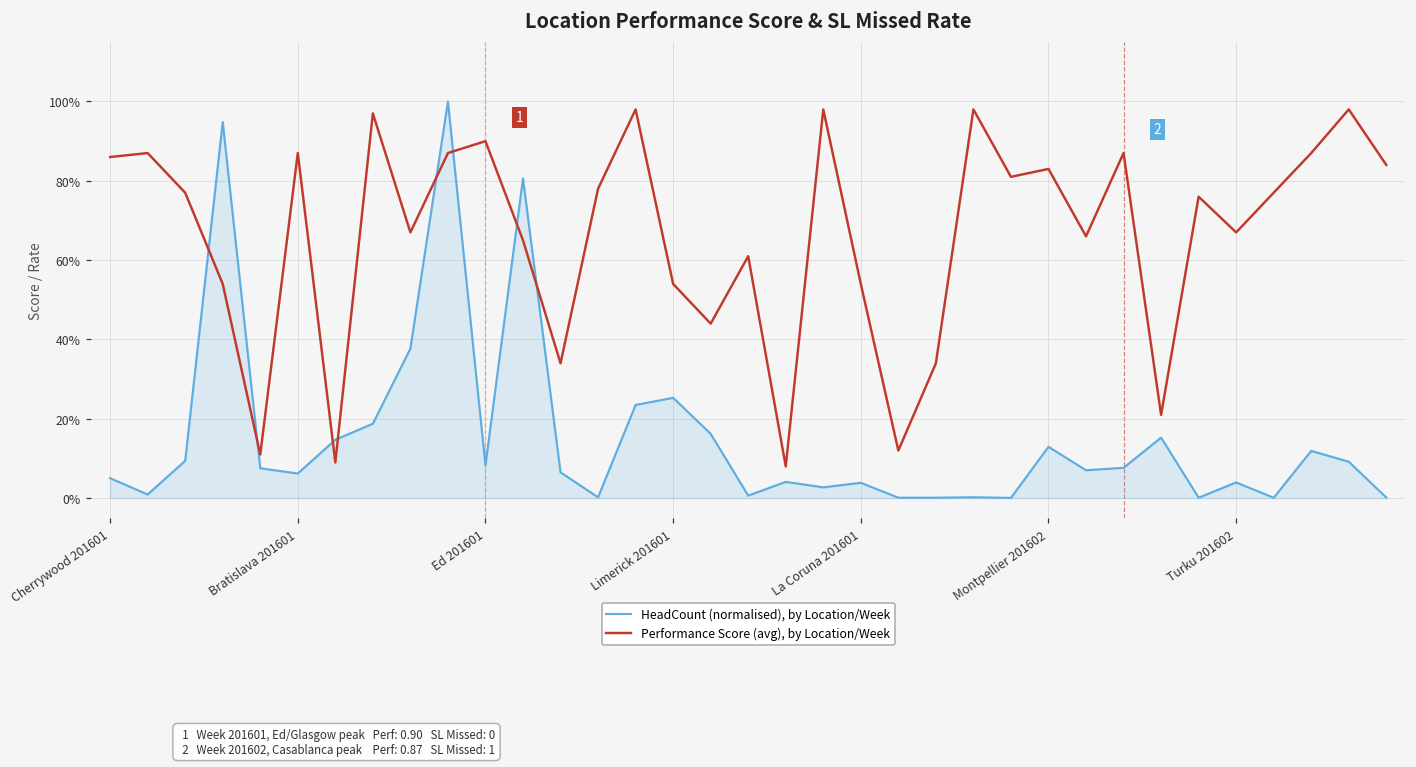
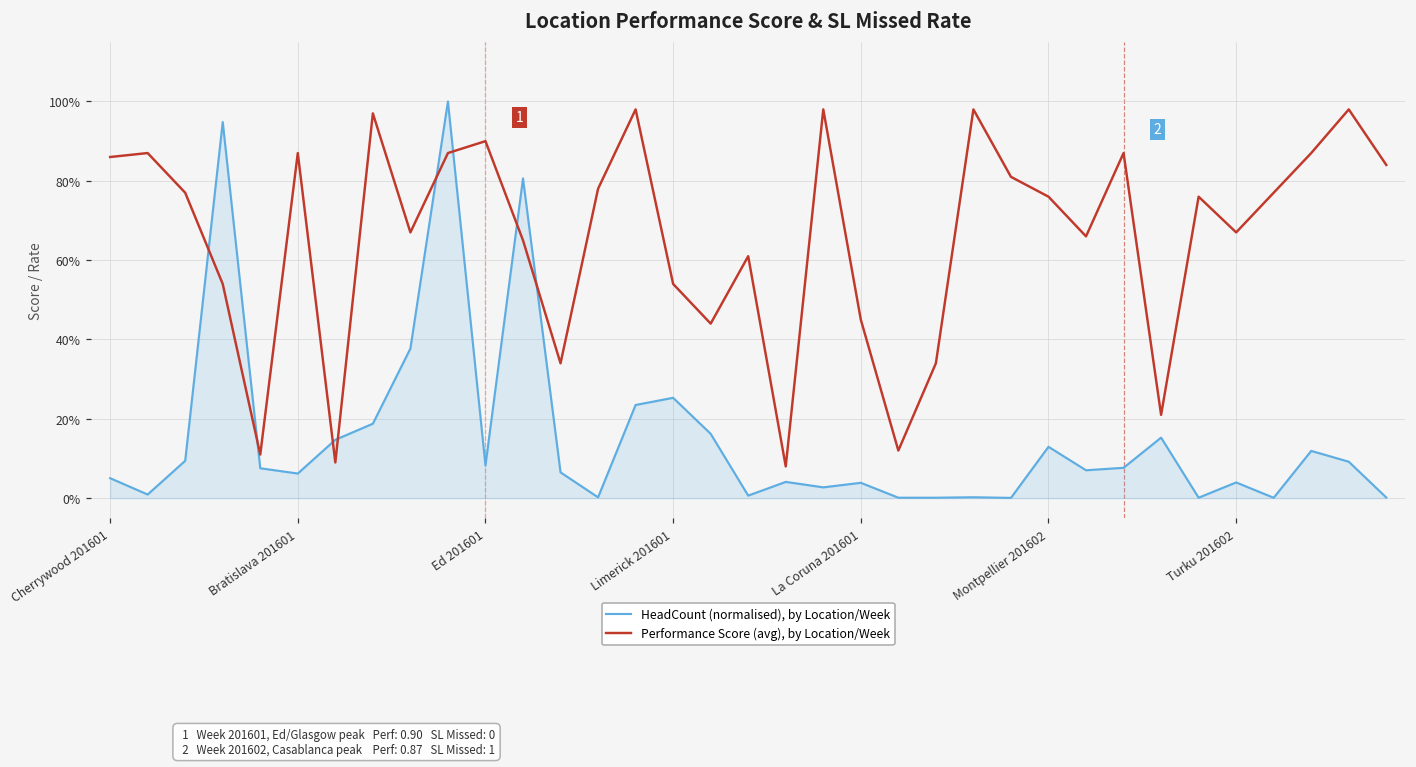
  {
    "HeadCount (normalised), by Location/Week": {
      "Cherrywood 201601": "5%",
      "Bratislava 201601": "6%",
      "Ed 201601": "8%",
      "Limerick 201601": "25%",
      "La Coruna 201601": "4%",
      "Montpellier 201602": "13%",
      "Turku 201602": "4%"
    },
    "Performance Score (avg), by Location/Week": {
      "Cherrywood 201601": "86%",
      "Bratislava 201601": "87%",
      "Limerick 201601": "54%",
-     "La Coruna 201601": "54%",
-     "Montpellier 201602": "83%",
+     "La Coruna 201601": "45%",
+     "Montpellier 201602": "76%",
      "Turku 201602": "67%"
    }
  }
